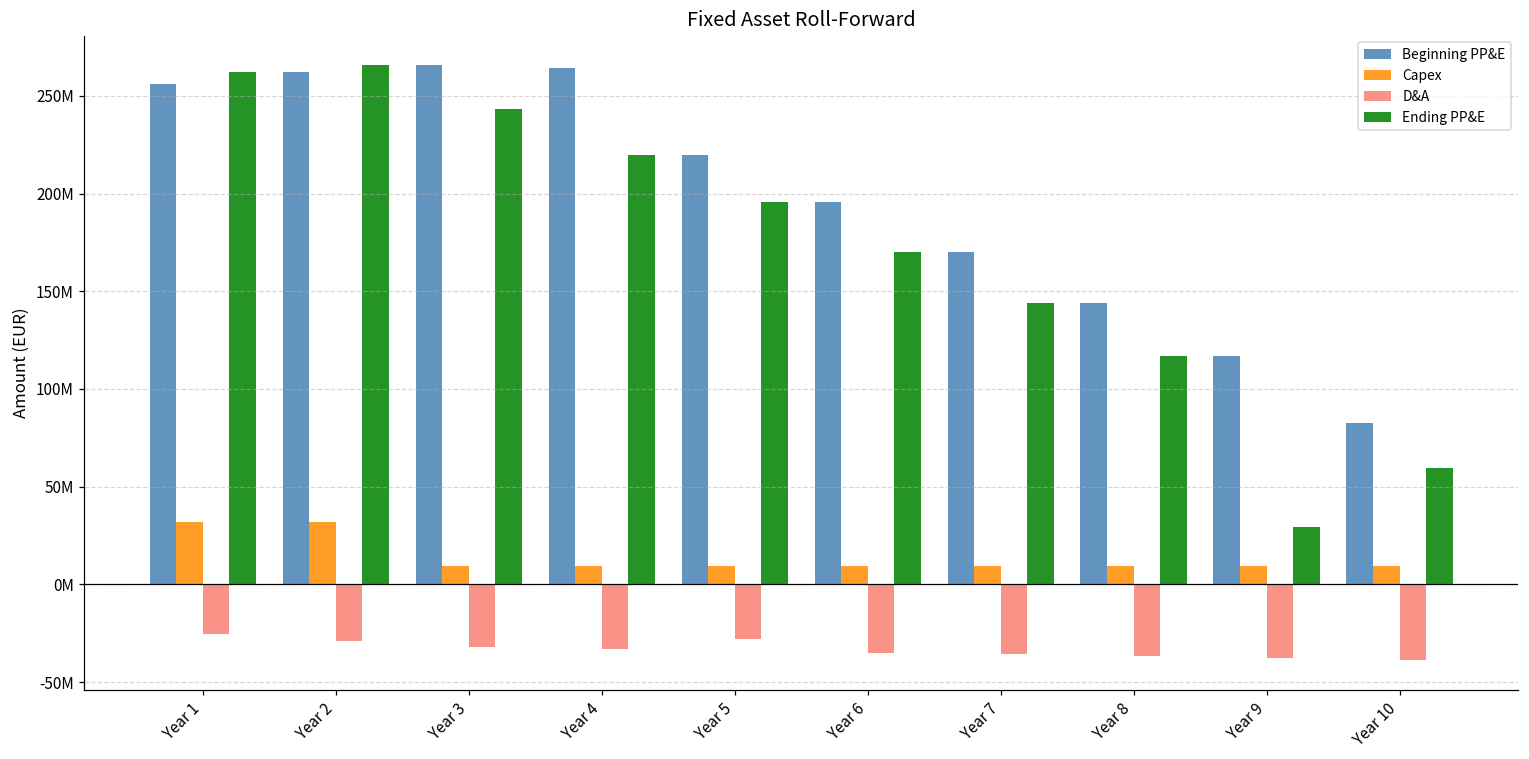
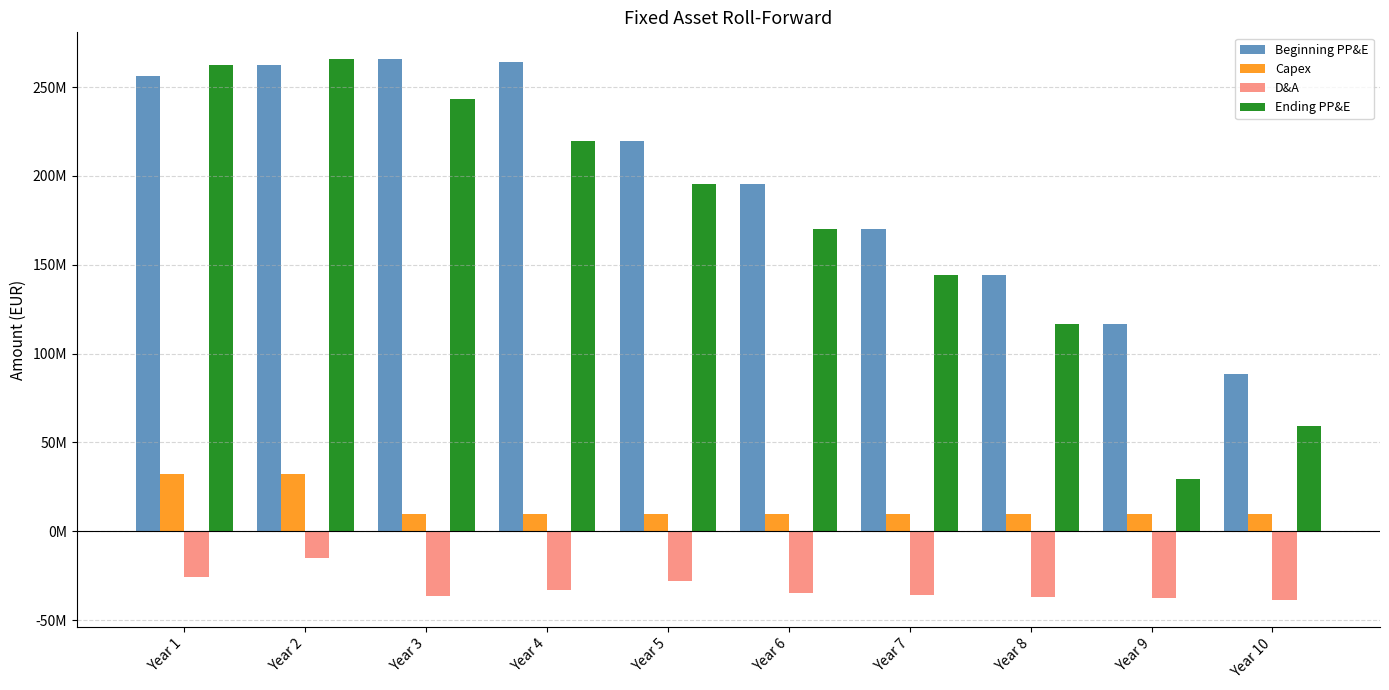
  {
    "Beginning PP&E": {
      "Year 1": 256000000,
      "Year 2": 262000000,
      "Year 3": 266000000,
      "Year 4": 264000000,
      "Year 5": 220000000,
      "Year 6": 196000000,
      "Year 7": 170000000,
      "Year 8": 144000000,
      "Year 9": 117000000,
-     "Year 10": 83000000
+     "Year 10": 89000000
    },
    "Capex": {
      "Year 1": 32000000,
      "Year 2": 32000000,
      "Year 3": 10000000,
      "Year 4": 10000000,
      "Year 5": 10000000,
      "Year 6": 10000000,
      "Year 7": 10000000,
      "Year 8": 10000000,
      "Year 9": 10000000,
      "Year 10": 10000000
    },
    "D&A": {
      "Year 1": -26000000,
-     "Year 2": -29000000,
-     "Year 3": -32000000,
+     "Year 2": -15000000,
+     "Year 3": -37000000,
      "Year 4": -33000000,
      "Year 5": -28000000,
      "Year 6": -35000000,
      "Year 7": -36000000,
      "Year 8": -37000000,
      "Year 9": -38000000,
      "Year 10": -39000000
    },
    "Ending PP&E": {
      "Year 1": 262000000,
      "Year 2": 266000000,
      "Year 3": 243000000,
      "Year 4": 220000000,
      "Year 5": 196000000,
      "Year 6": 170000000,
      "Year 7": 144000000,
      "Year 8": 117000000,
      "Year 9": 30000000,
      "Year 10": 60000000
    }
  }
